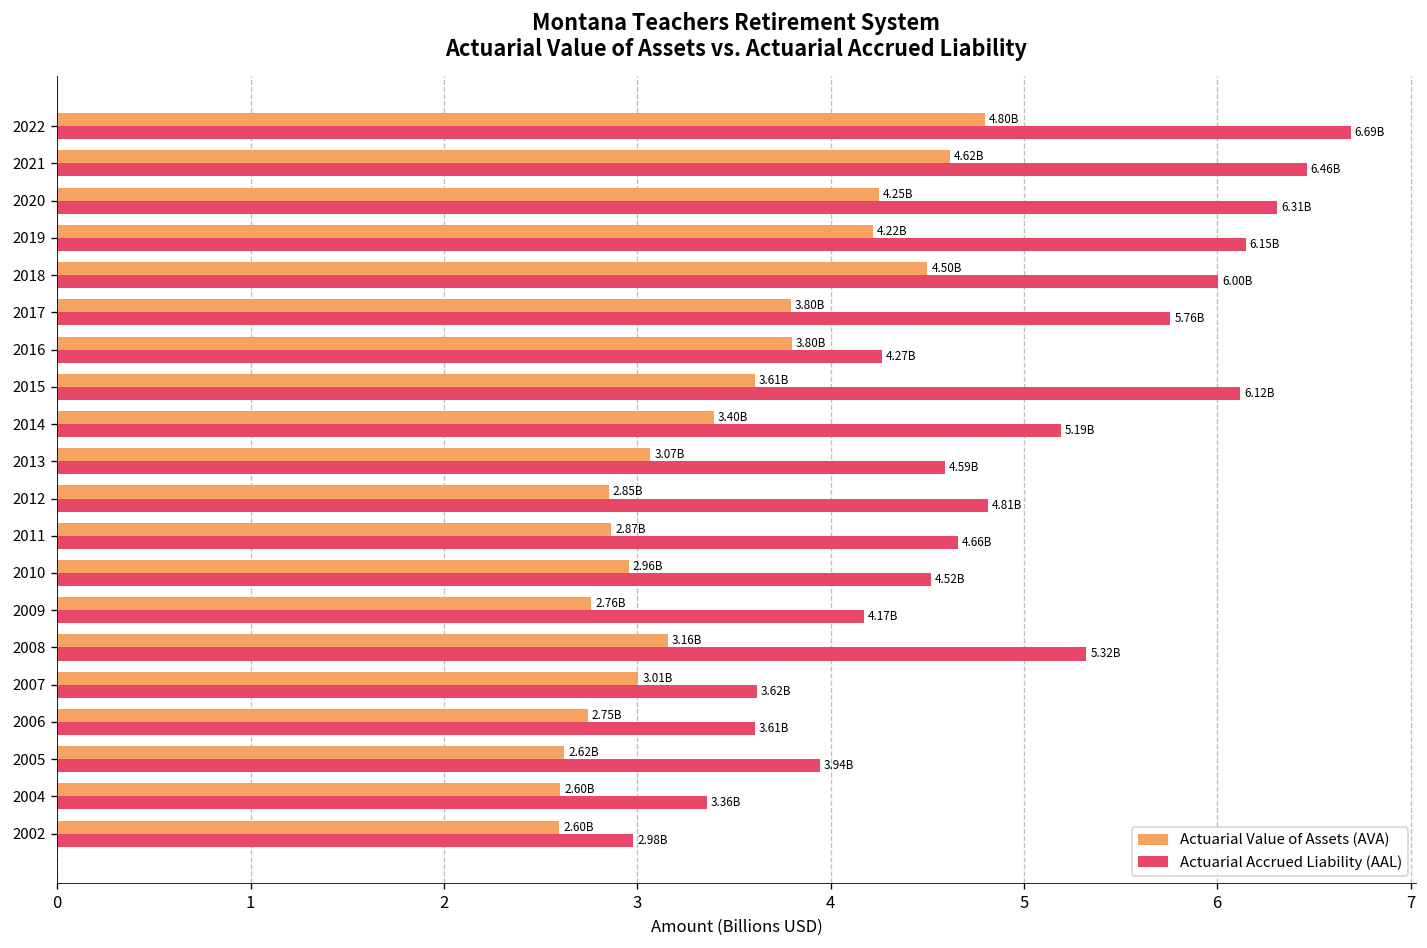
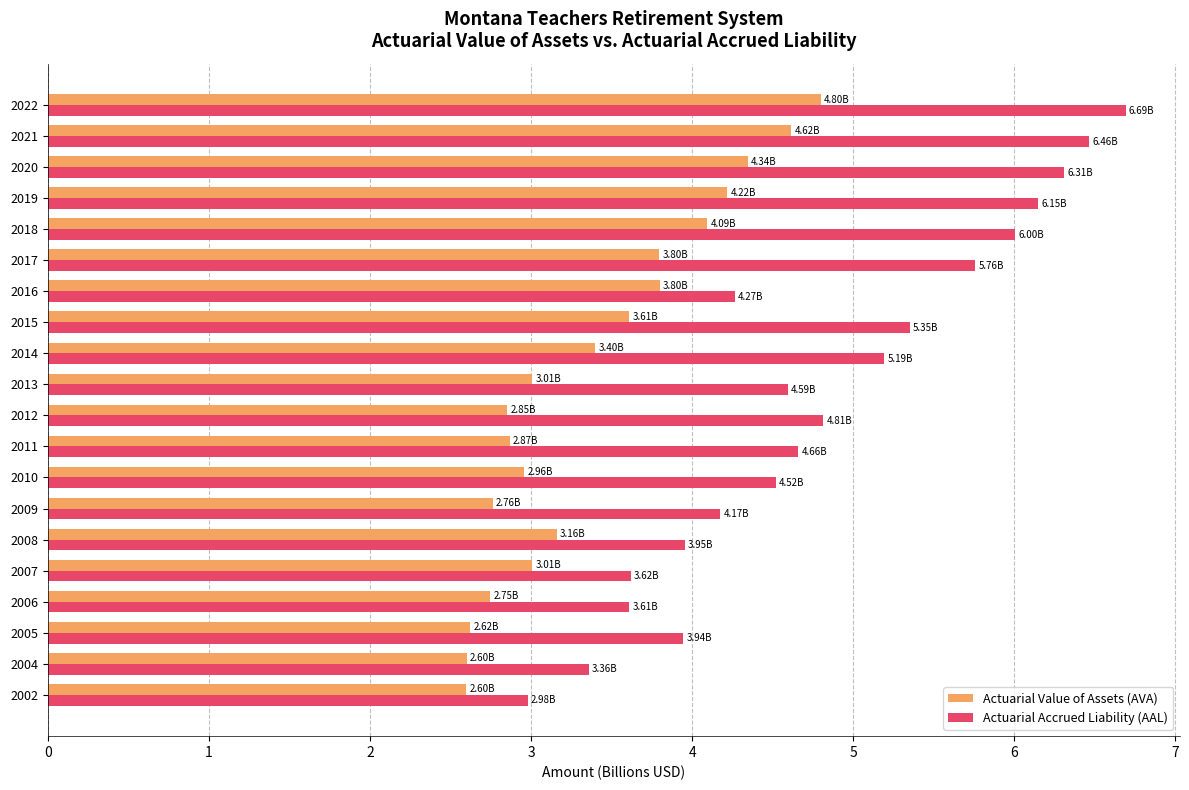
  {
    "Actuarial Value of Assets (AVA)": {
      "2022": "4.80B",
      "2021": "4.62B",
-     "2020": "4.25B",
+     "2020": "4.34B",
      "2019": "4.22B",
-     "2018": "4.50B",
+     "2018": "4.09B",
      "2017": "3.80B",
      "2016": "3.80B",
      "2015": "3.61B",
      "2014": "3.40B",
-     "2013": "3.07B",
+     "2013": "3.01B",
      "2012": "2.85B",
      "2011": "2.87B",
      "2010": "2.96B",
      "2009": "2.76B",
      "2008": "3.16B",
      "2007": "3.01B",
      "2006": "2.75B",
      "2005": "2.62B",
      "2004": "2.60B",
      "2002": "2.60B"
    },
    "Actuarial Accrued Liability (AAL)": {
      "2022": "6.69B",
      "2021": "6.46B",
      "2020": "6.31B",
      "2019": "6.15B",
      "2018": "6.00B",
      "2017": "5.76B",
      "2016": "4.27B",
-     "2015": "6.12B",
+     "2015": "5.35B",
      "2014": "5.19B",
      "2013": "4.59B",
      "2012": "4.81B",
      "2011": "4.66B",
      "2010": "4.52B",
      "2009": "4.17B",
-     "2008": "5.32B",
+     "2008": "3.95B",
      "2007": "3.62B",
      "2006": "3.61B",
      "2005": "3.94B",
      "2004": "3.36B",
      "2002": "2.98B"
    }
  }
